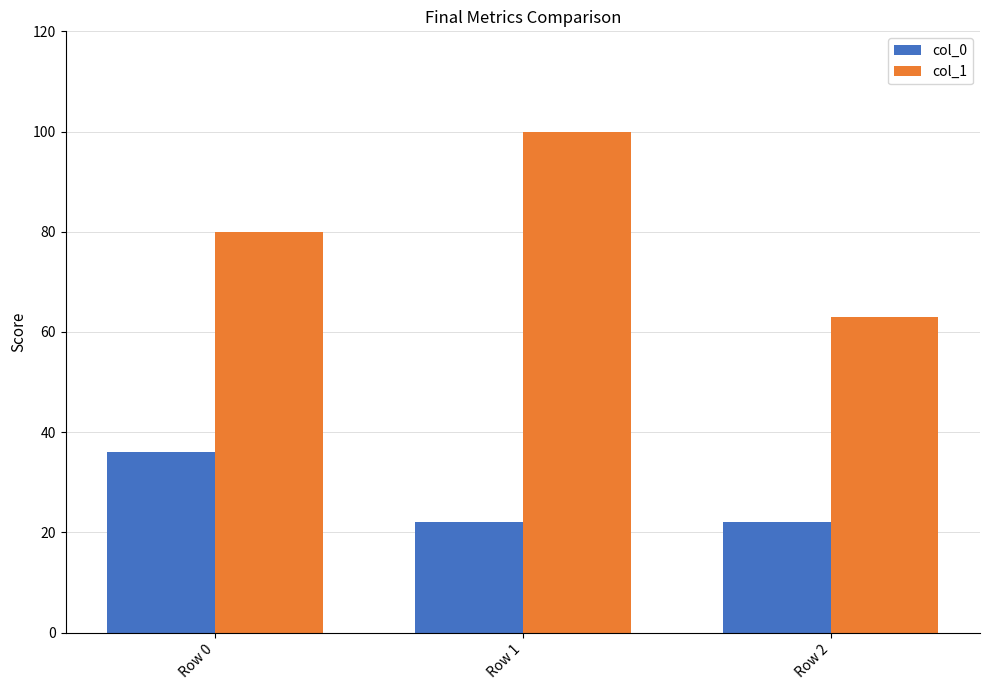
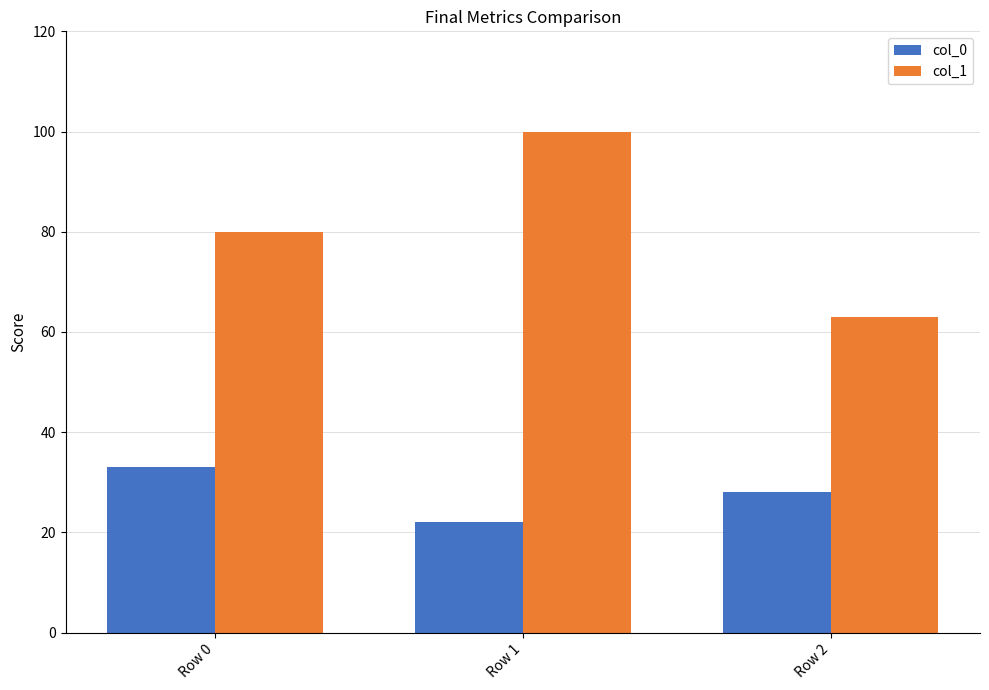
  {
    "col_0": {
-     "Row 0": 36,
+     "Row 0": 33,
      "Row 1": 22,
-     "Row 2": 22
+     "Row 2": 28
    },
    "col_1": {
      "Row 0": 80,
      "Row 1": 100,
      "Row 2": 63
    }
  }
